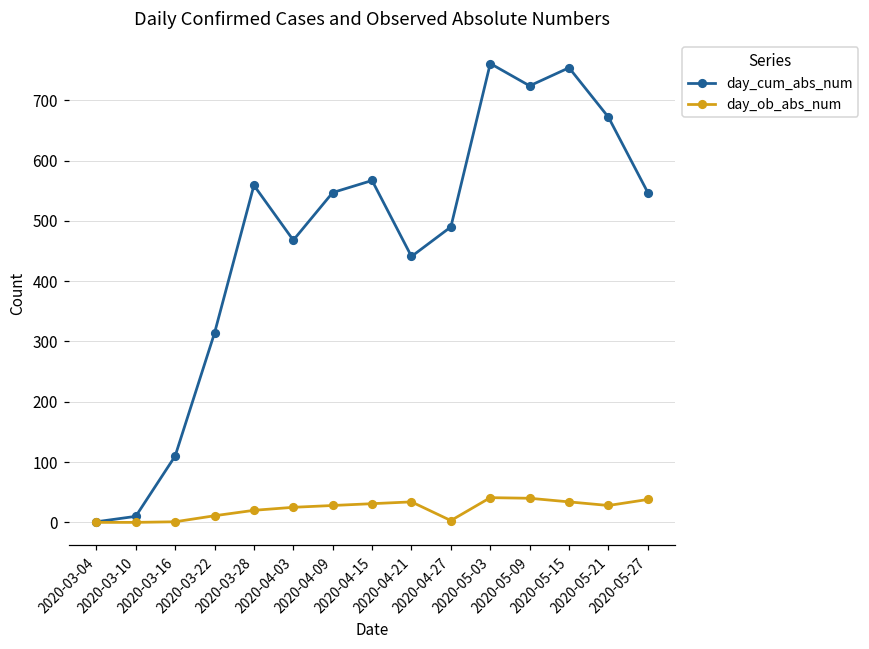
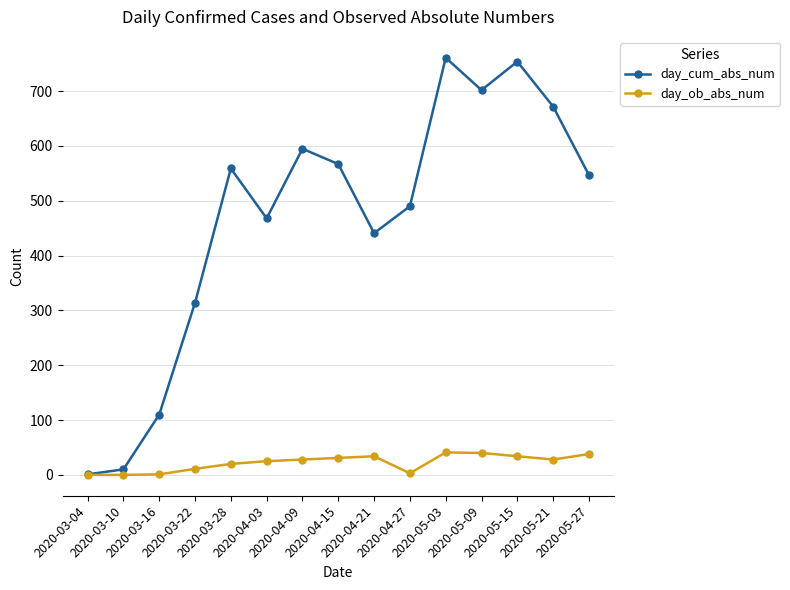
  {
    "day_cum_abs_num": {
      "2020-03-10": 10,
      "2020-03-16": 110,
      "2020-03-22": 310,
      "2020-03-28": 560,
      "2020-04-03": 470,
-     "2020-04-09": 550,
+     "2020-04-09": 600,
      "2020-04-15": 570,
      "2020-04-21": 440,
      "2020-04-27": 490,
      "2020-05-03": 760,
-     "2020-05-09": 720,
+     "2020-05-09": 700,
      "2020-05-15": 750,
      "2020-05-21": 670,
      "2020-05-27": 550
    },
    "day_ob_abs_num": {
      "2020-03-10": 0,
      "2020-03-16": 0,
      "2020-03-22": 10,
      "2020-03-28": 20,
      "2020-04-03": 30,
      "2020-04-09": 30,
      "2020-04-15": 30,
      "2020-04-21": 30,
      "2020-04-27": 0,
      "2020-05-03": 40,
      "2020-05-09": 40,
      "2020-05-15": 30,
      "2020-05-21": 30,
      "2020-05-27": 40
    }
  }
